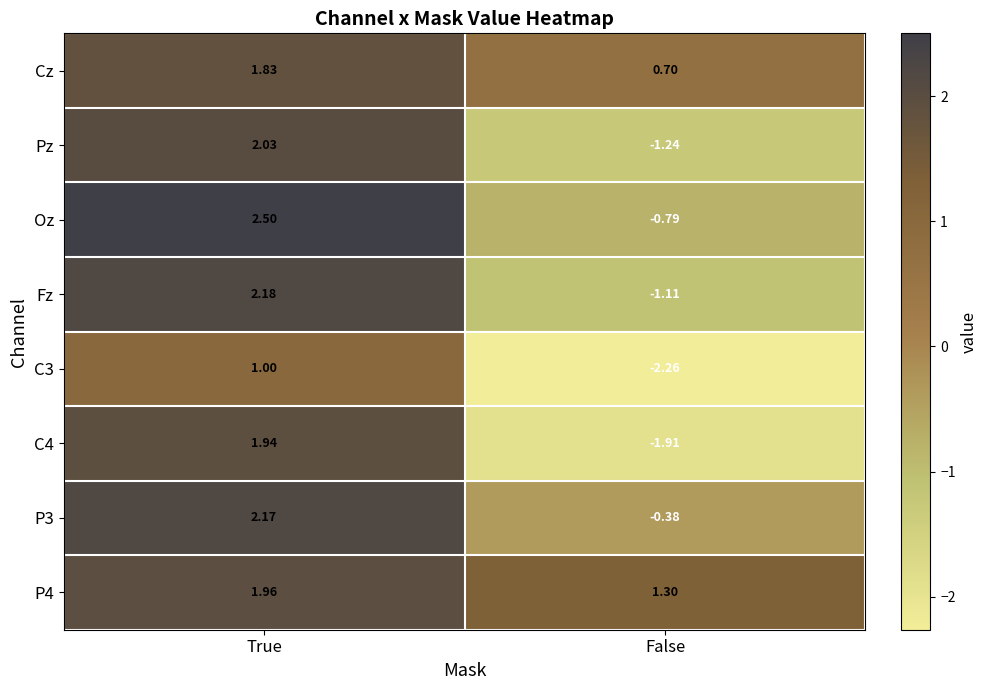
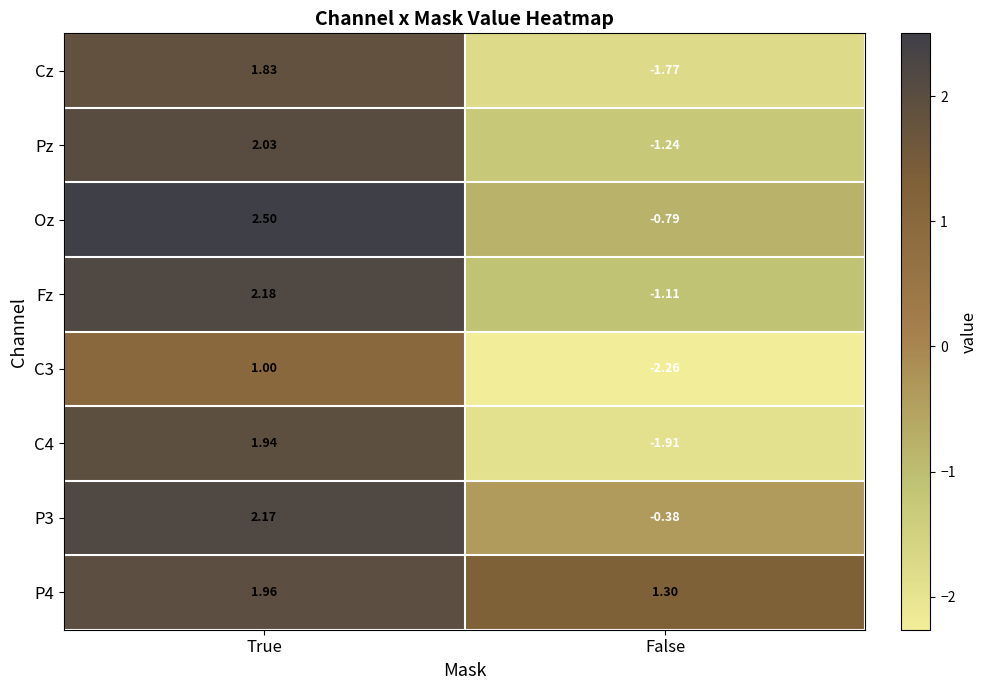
  {
    "Cz": {
      "True": 1.83,
-     "False": 0.70
+     "False": -1.77
    },
    "Pz": {
      "True": 2.03,
      "False": -1.24
    },
    "Oz": {
      "True": 2.50,
      "False": -0.79
    },
    "Fz": {
      "True": 2.18,
      "False": -1.11
    },
    "C3": {
      "True": 1.00,
      "False": -2.26
    },
    "C4": {
      "True": 1.94,
      "False": -1.91
    },
    "P3": {
      "True": 2.17,
      "False": -0.38
    },
    "P4": {
      "True": 1.96,
      "False": 1.30
    }
  }
